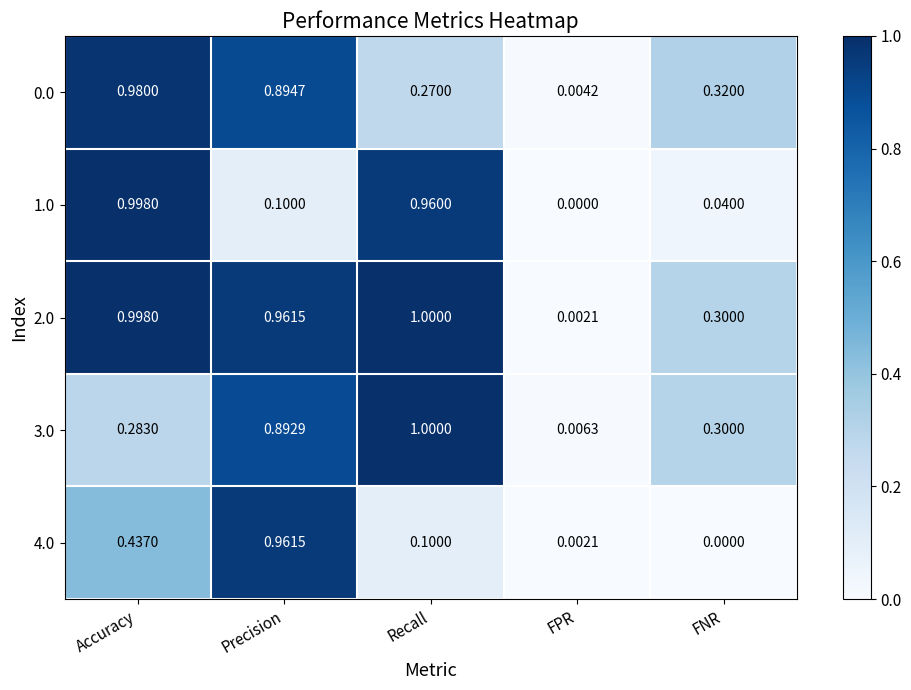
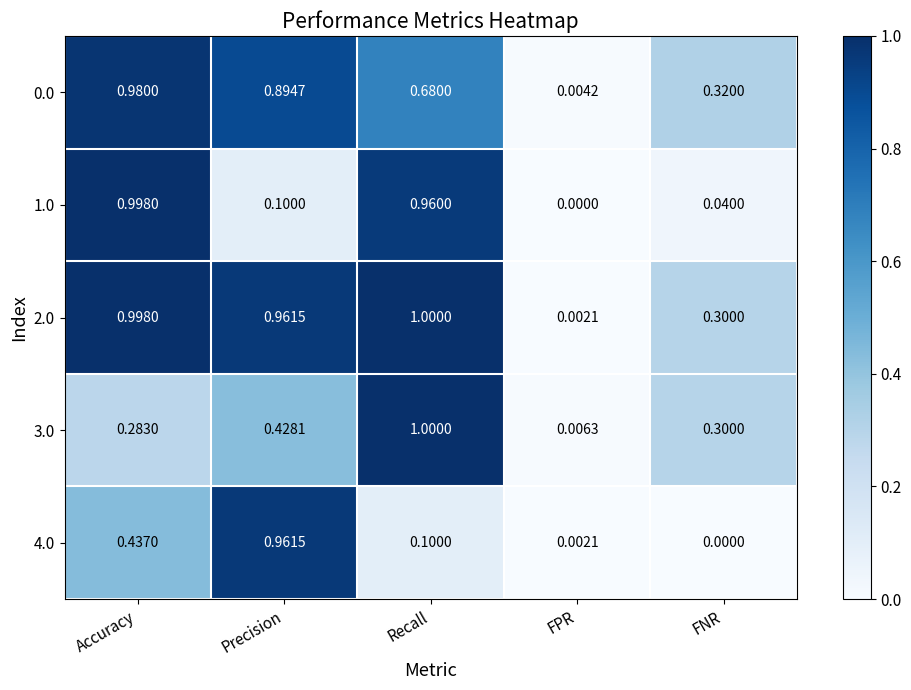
  {
    "0.0": {
      "Accuracy": 0.9800,
      "Precision": 0.8947,
-     "Recall": 0.2700,
+     "Recall": 0.6800,
      "FPR": 0.0042,
      "FNR": 0.3200
    },
    "1.0": {
      "Accuracy": 0.9980,
      "Precision": 0.1000,
      "Recall": 0.9600,
      "FPR": 0.0000,
      "FNR": 0.0400
    },
    "2.0": {
      "Accuracy": 0.9980,
      "Precision": 0.9615,
      "Recall": 1.0000,
      "FPR": 0.0021,
      "FNR": 0.3000
    },
    "3.0": {
      "Accuracy": 0.2830,
-     "Precision": 0.8929,
+     "Precision": 0.4281,
      "Recall": 1.0000,
      "FPR": 0.0063,
      "FNR": 0.3000
    },
    "4.0": {
      "Accuracy": 0.4370,
      "Precision": 0.9615,
      "Recall": 0.1000,
      "FPR": 0.0021,
      "FNR": 0.0000
    }
  }
